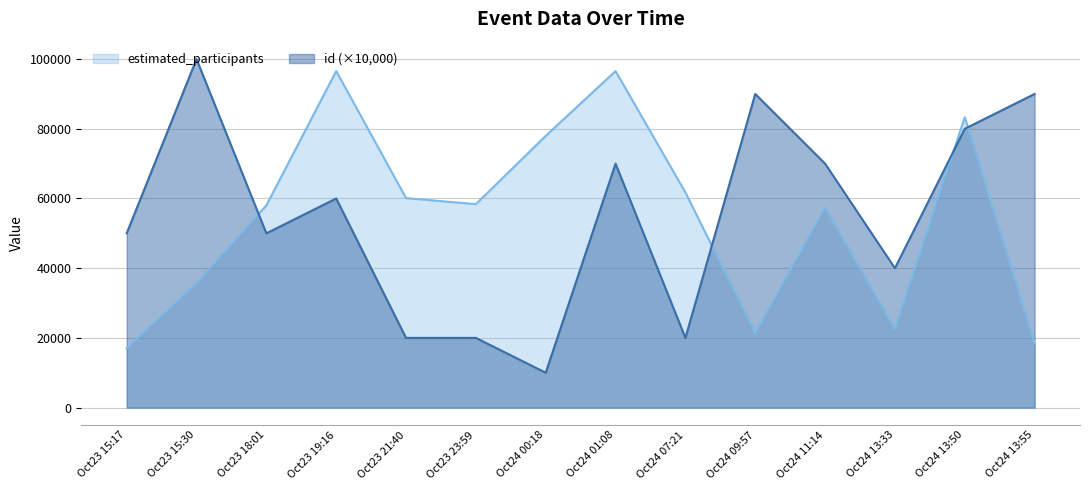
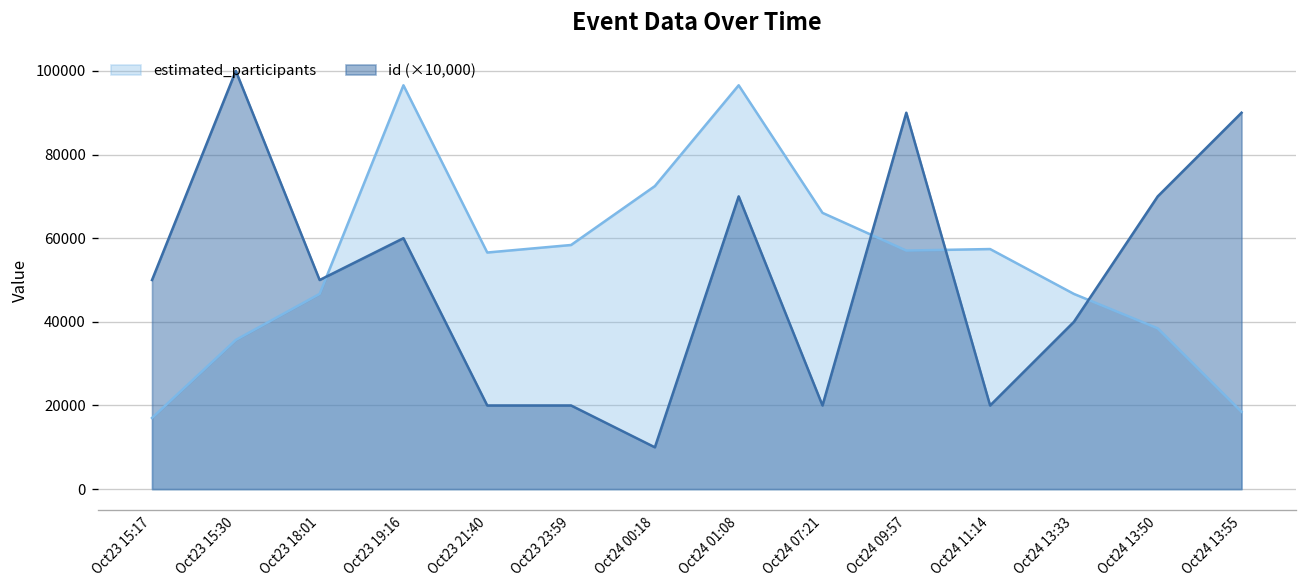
  {
    "estimated_participants": {
      "Oct23 15:17": 17000,
      "Oct23 15:30": 36000,
-     "Oct23 18:01": 58000,
+     "Oct23 18:01": 47000,
      "Oct23 19:16": 97000,
-     "Oct23 21:40": 60000,
+     "Oct23 21:40": 57000,
      "Oct23 23:59": 58000,
-     "Oct24 00:18": 78000,
+     "Oct24 00:18": 72000,
      "Oct24 01:08": 97000,
-     "Oct24 07:21": 62000,
-     "Oct24 09:57": 21000,
+     "Oct24 07:21": 66000,
+     "Oct24 09:57": 57000,
      "Oct24 11:14": 57000,
-     "Oct24 13:33": 23000,
-     "Oct24 13:50": 83000,
+     "Oct24 13:33": 47000,
+     "Oct24 13:50": 38000,
      "Oct24 13:55": 18000
    },
    "id (×10,000)": {
      "Oct23 15:17": 50000,
      "Oct23 15:30": 100000,
      "Oct23 18:01": 50000,
      "Oct23 19:16": 60000,
      "Oct23 21:40": 20000,
      "Oct23 23:59": 20000,
      "Oct24 00:18": 10000,
      "Oct24 01:08": 70000,
      "Oct24 07:21": 20000,
      "Oct24 09:57": 90000,
-     "Oct24 11:14": 70000,
+     "Oct24 11:14": 20000,
      "Oct24 13:33": 40000,
-     "Oct24 13:50": 80000,
+     "Oct24 13:50": 70000,
      "Oct24 13:55": 90000
    }
  }
